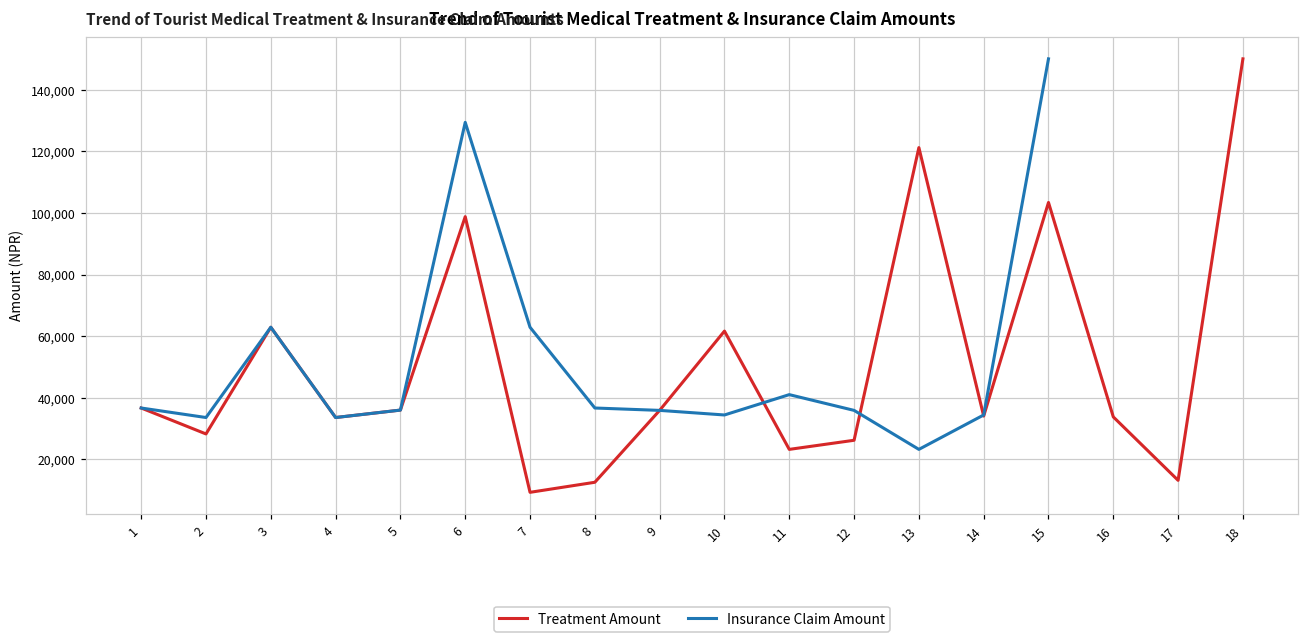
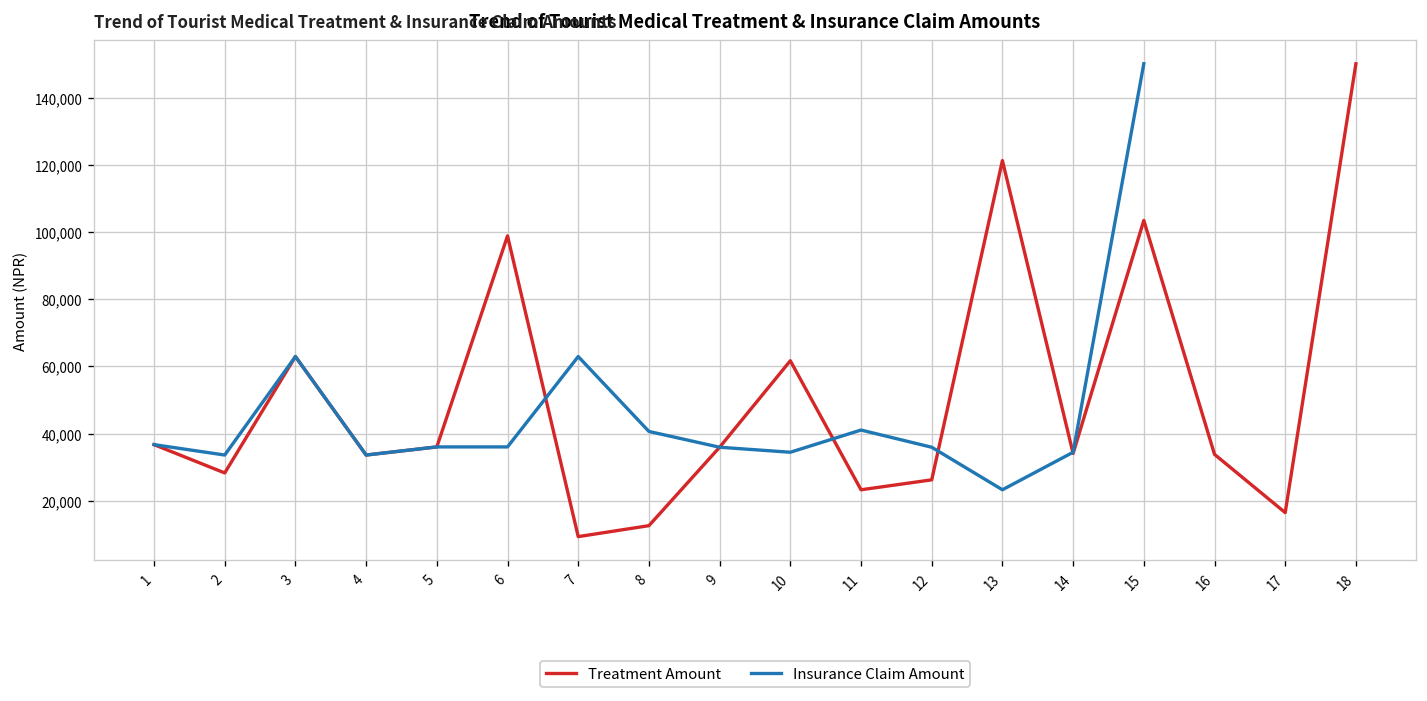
  {
    "Treatment Amount": {
      "2": "28,000",
      "6": "99,000",
      "7": "9,000",
      "8": "13,000",
      "10": "62,000",
      "11": "23,000",
      "12": "26,000",
      "13": "121,000",
      "15": "103,000",
      "16": "34,000",
-     "17": "13,000"
+     "17": "16,000"
    },
    "Insurance Claim Amount": {
      "2": "34,000",
-     "6": "129,000",
+     "6": "36,000",
      "7": "63,000",
-     "8": "37,000",
+     "8": "41,000",
      "10": "34,000",
      "11": "41,000",
      "12": "36,000",
      "13": "23,000",
      "15": "150,000"
    }
  }
